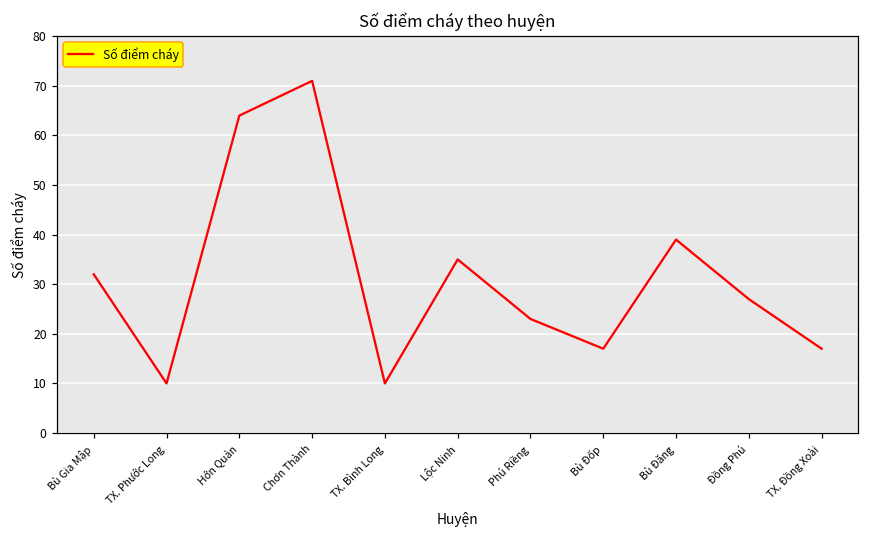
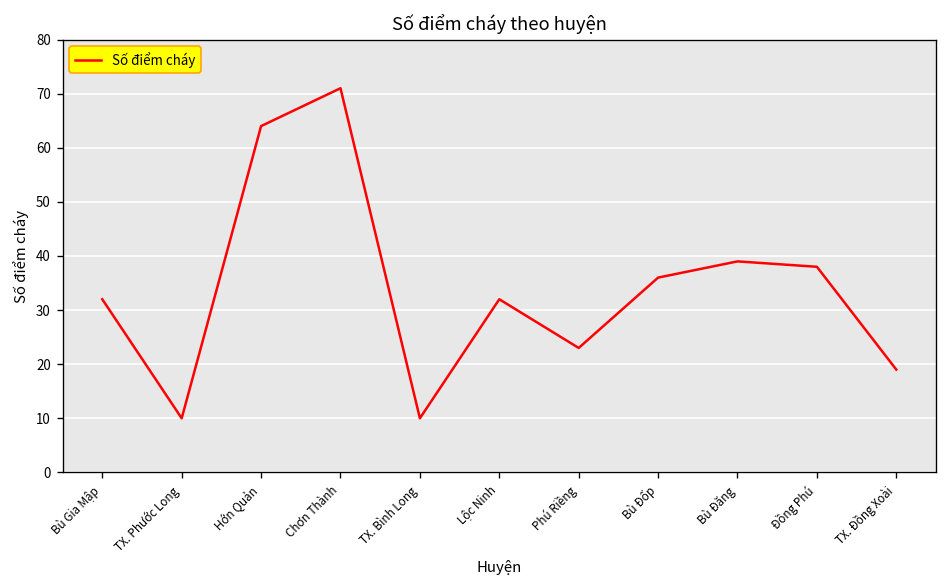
  {
    "Bù Gia Mập": 32,
    "TX. Phước Long": 10,
    "Hớn Quản": 64,
    "Chơn Thành": 71,
    "TX. Bình Long": 10,
-   "Lộc Ninh": 35,
+   "Lộc Ninh": 32,
    "Phú Riềng": 23,
-   "Bù Đốp": 17,
+   "Bù Đốp": 36,
    "Bù Đăng": 39,
-   "Đồng Phú": 27,
-   "TX. Đồng Xoài": 17
+   "Đồng Phú": 38,
+   "TX. Đồng Xoài": 19
  }
